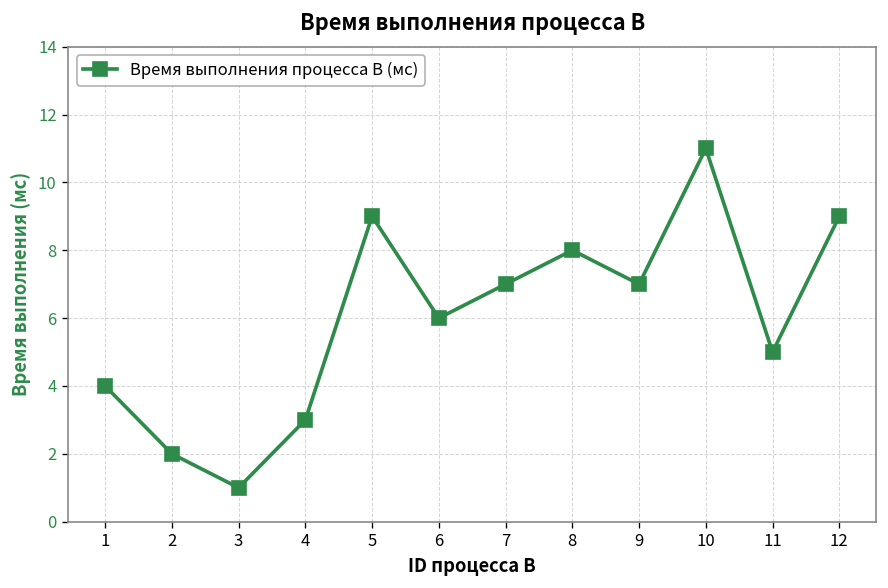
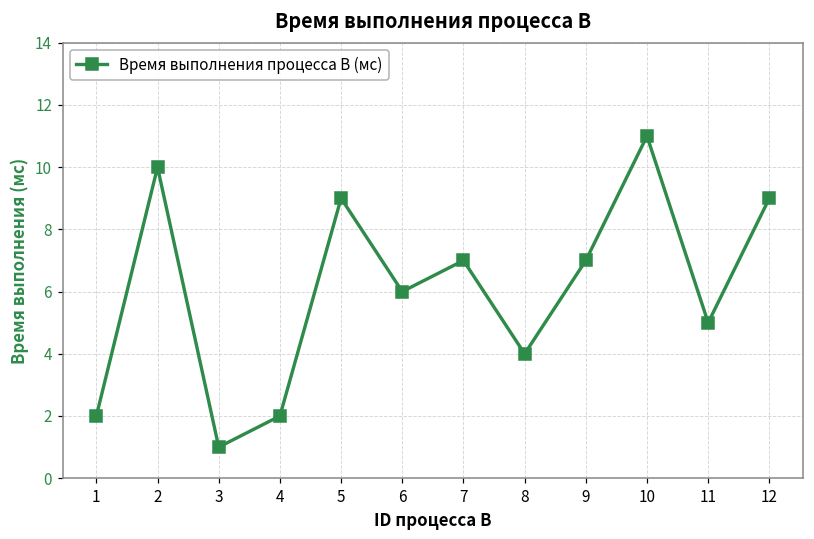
  {
-   "1": 4,
-   "2": 2,
+   "1": 2,
+   "2": 10,
    "3": 1,
-   "4": 3,
+   "4": 2,
    "5": 9,
    "6": 6,
    "7": 7,
-   "8": 8,
+   "8": 4,
    "9": 7,
    "10": 11,
    "11": 5,
    "12": 9
  }
